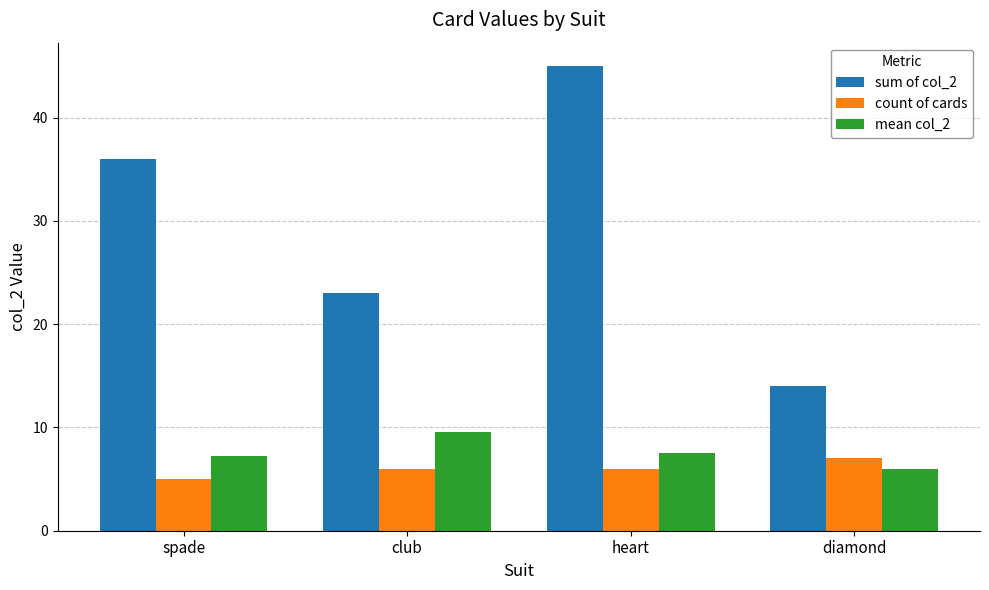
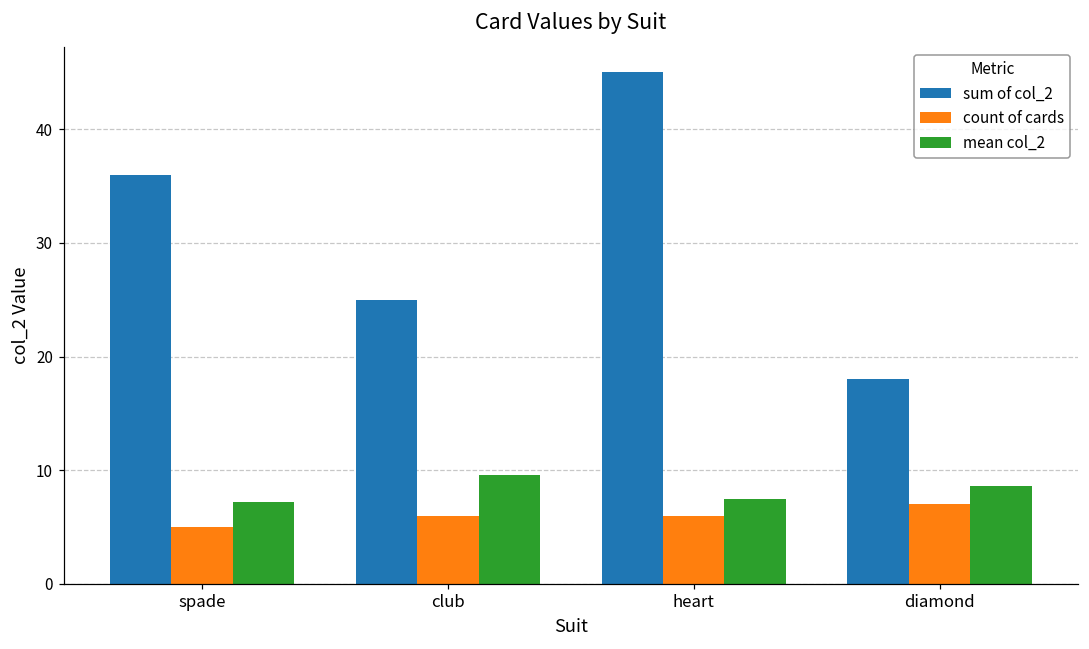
  {
    "sum of col_2": {
      "spade": 36,
-     "club": 23,
+     "club": 25,
      "heart": 45,
-     "diamond": 14
+     "diamond": 18
    },
    "count of cards": {
      "spade": 5.0,
      "club": 6.0,
      "heart": 6.0,
      "diamond": 7.0
    },
    "mean col_2": {
      "spade": 7.2,
      "club": 9.6,
      "heart": 7.5,
-     "diamond": 6.0
+     "diamond": 8.6
    }
  }
